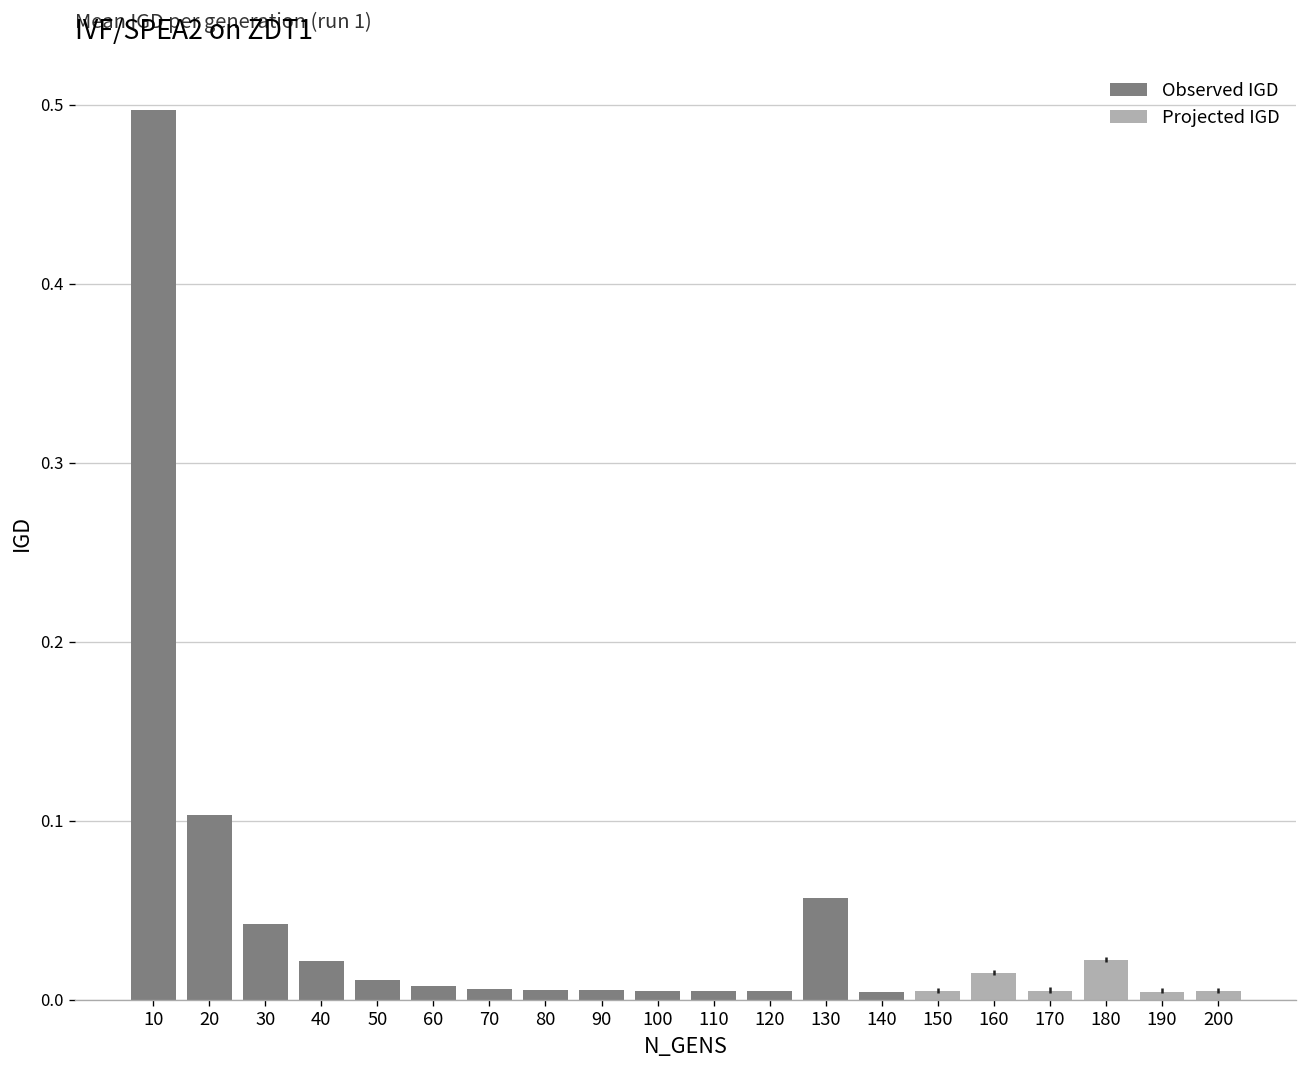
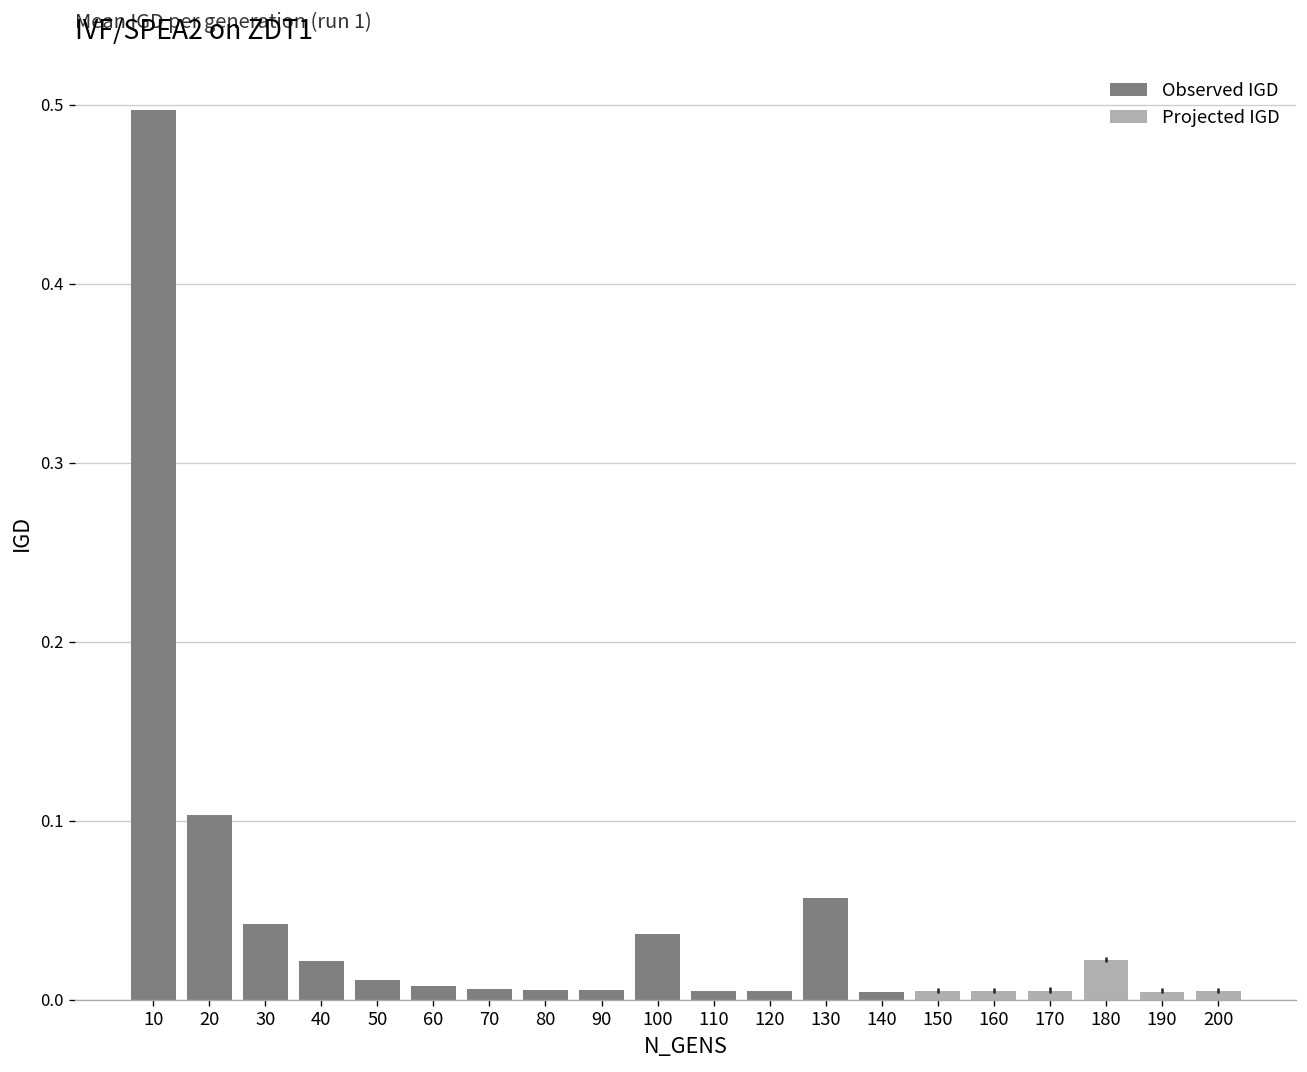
  {
    "Observed IGD": {
      "10": 0.497,
      "20": 0.103,
      "30": 0.042,
      "40": 0.022,
      "50": 0.011,
      "60": 0.008,
      "70": 0.006,
      "80": 0.005,
      "90": 0.005,
-     "100": 0.005,
+     "100": 0.037,
      "110": 0.005,
      "120": 0.005,
      "130": 0.057,
      "140": 0.004
    },
    "Projected IGD": {
      "150": 0.005,
-     "160": 0.015,
+     "160": 0.005,
      "170": 0.005,
      "180": 0.022,
      "190": 0.004,
      "200": 0.005
    }
  }
